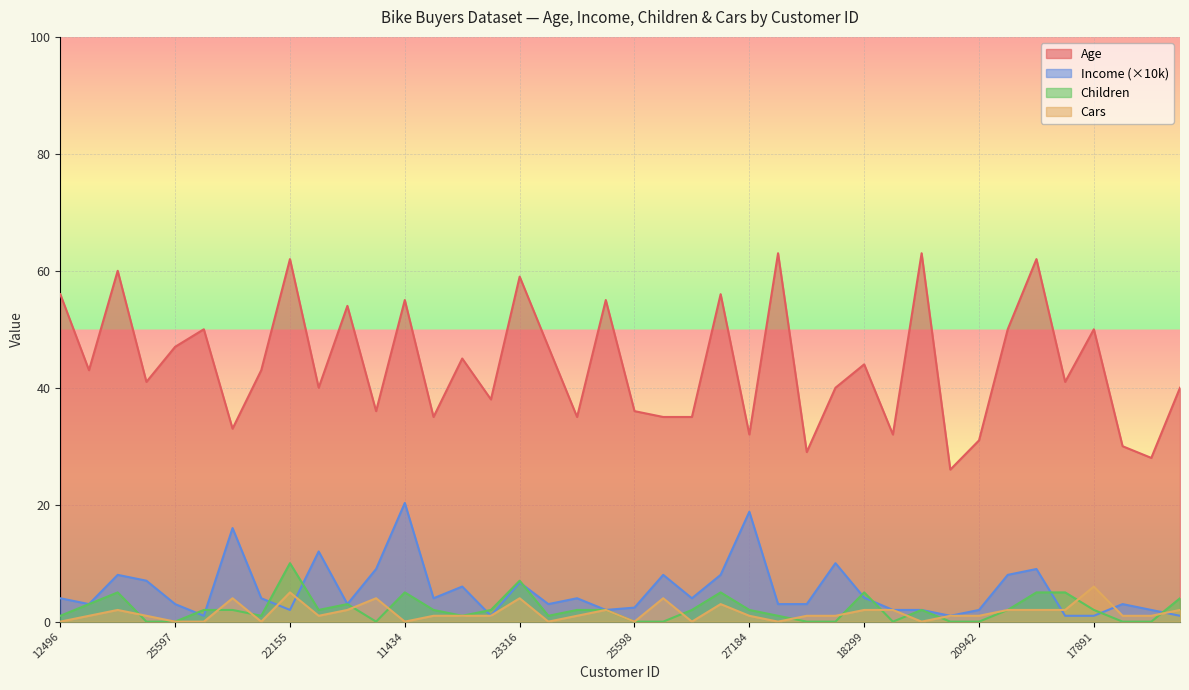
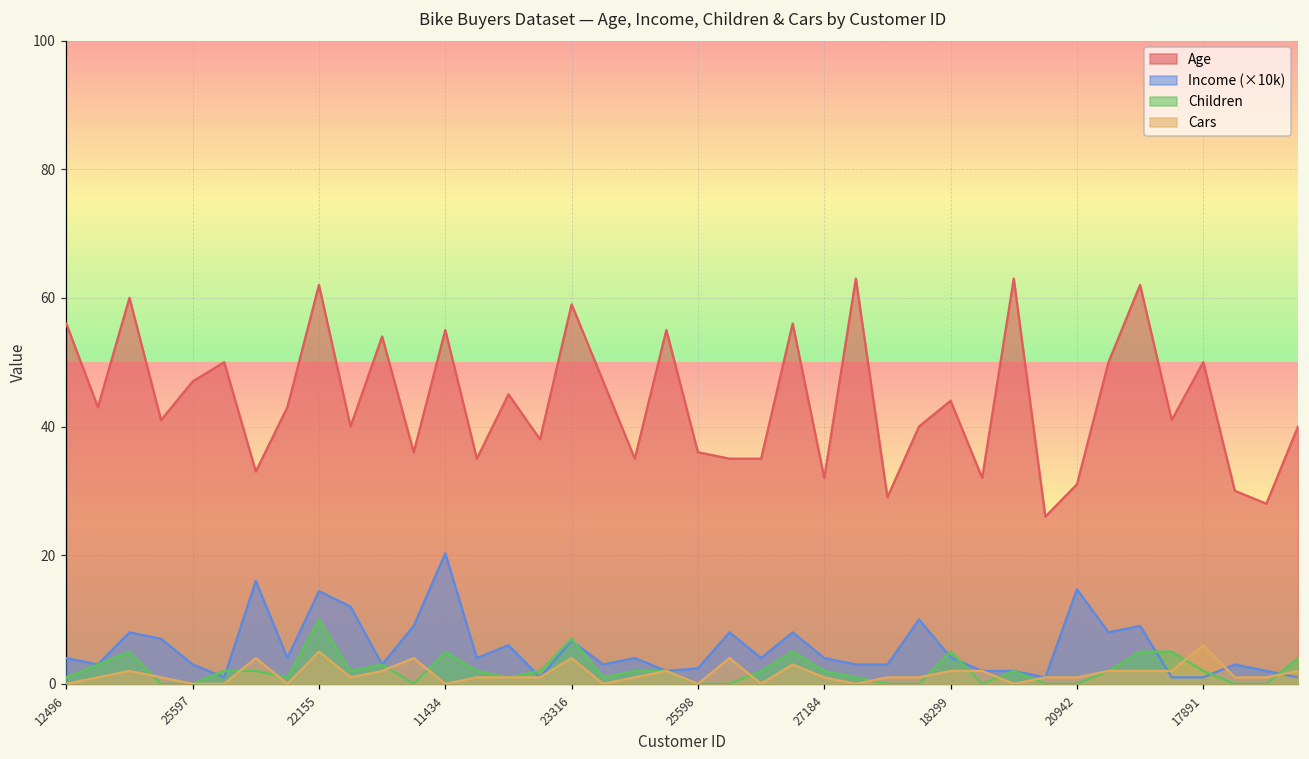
  {
    "Age": {
      "12496": 56,
      "25597": 47,
      "22155": 62,
      "11434": 55,
      "23316": 59,
      "25598": 36,
      "27184": 32,
      "18299": 44,
      "20942": 31,
      "17891": 50
    },
    "Income (×10k)": {
      "12496": 4,
      "25597": 3,
-     "22155": 2,
+     "22155": 14,
      "11434": 20,
      "25598": 2,
-     "27184": 19,
+     "27184": 4,
      "18299": 4,
-     "20942": 2,
+     "20942": 15,
      "17891": 1
    },
    "Children": {
      "12496": 1,
      "22155": 10,
      "11434": 5,
      "27184": 2,
      "18299": 5,
      "20942": 0,
      "17891": 2
    },
    "Cars": {
      "12496": 0,
      "22155": 5,
      "11434": 0,
      "23316": 4,
      "27184": 1,
      "18299": 2,
      "20942": 1,
      "17891": 6
    }
  }
